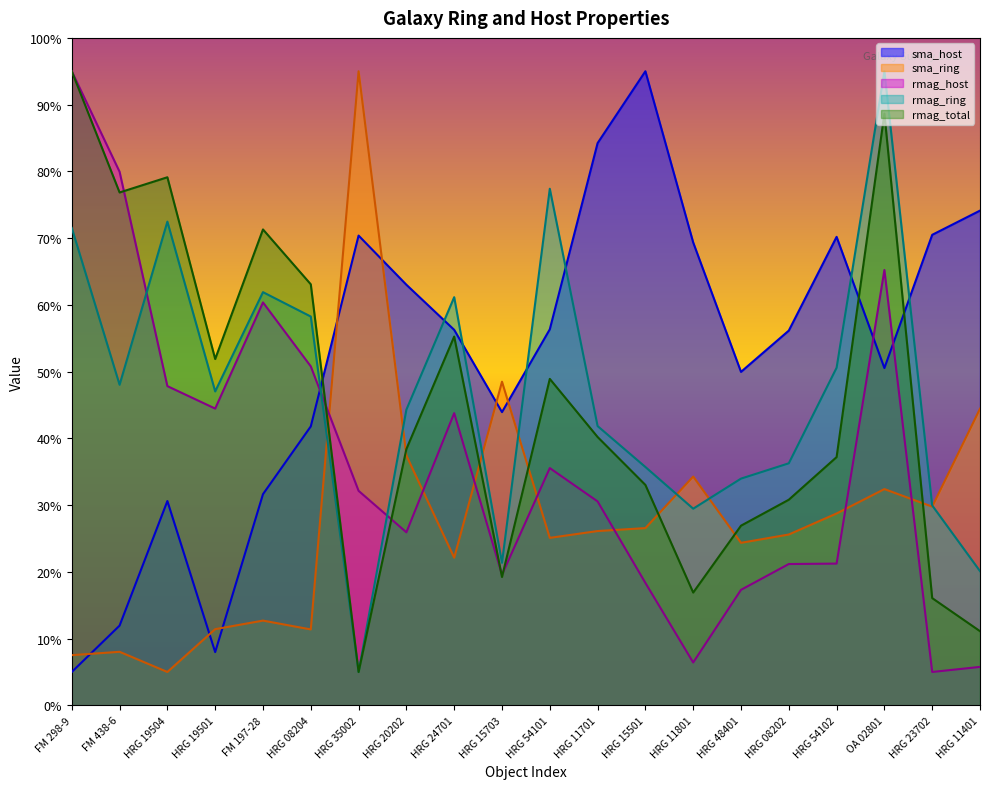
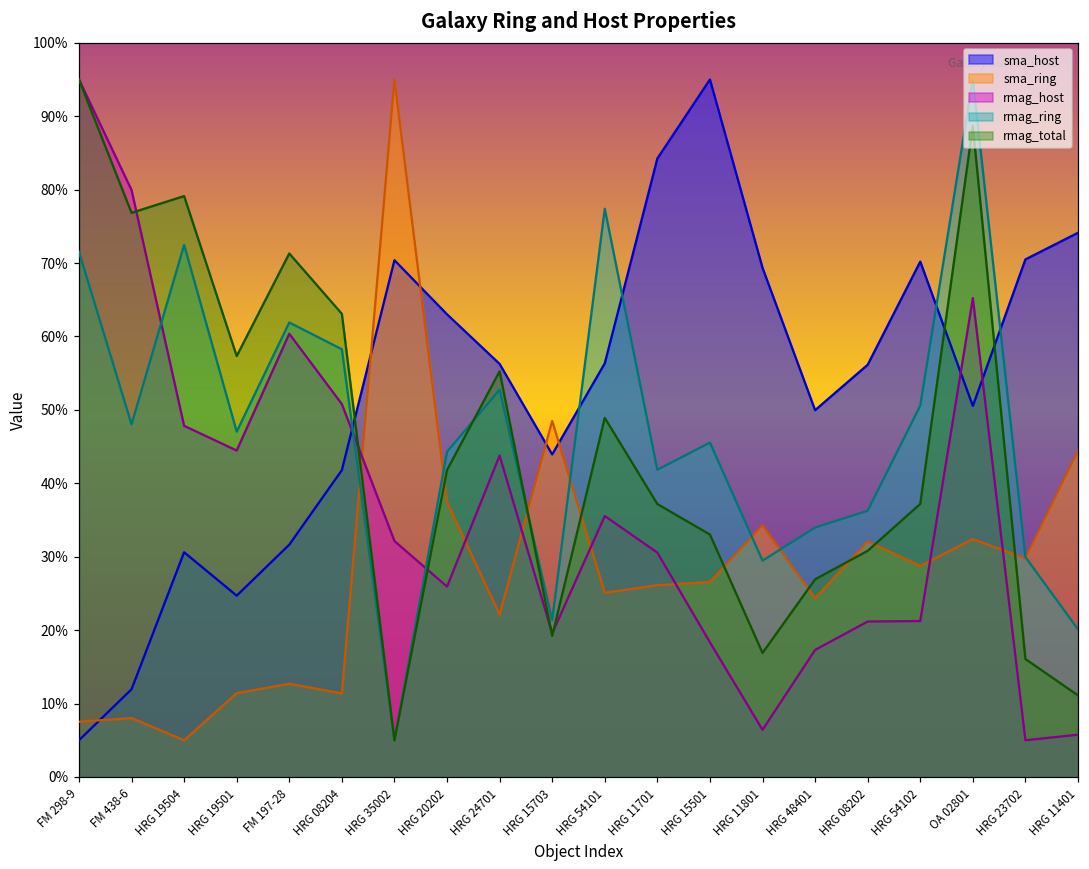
  {
    "sma_host": {
      "FM 298-9": "5%",
      "FM 438-6": "12%",
      "HRG 19504": "31%",
-     "HRG 19501": "8%",
+     "HRG 19501": "25%",
      "FM 197-28": "32%",
      "HRG 08204": "42%",
      "HRG 35002": "70%",
      "HRG 20202": "63%",
      "HRG 24701": "56%",
      "HRG 15703": "44%",
      "HRG 54101": "56%",
      "HRG 11701": "84%",
      "HRG 15501": "95%",
      "HRG 11801": "69%",
      "HRG 48401": "50%",
      "HRG 08202": "56%",
      "HRG 54102": "70%",
      "OA 02801": "51%",
      "HRG 23702": "70%",
      "HRG 11401": "74%"
    },
    "sma_ring": {
      "FM 298-9": "8%",
      "FM 438-6": "8%",
      "HRG 19504": "5%",
      "HRG 19501": "11%",
      "FM 197-28": "13%",
      "HRG 08204": "11%",
      "HRG 35002": "95%",
      "HRG 20202": "37%",
      "HRG 24701": "22%",
      "HRG 15703": "48%",
      "HRG 54101": "25%",
      "HRG 11701": "26%",
      "HRG 15501": "27%",
      "HRG 11801": "34%",
      "HRG 48401": "24%",
-     "HRG 08202": "26%",
+     "HRG 08202": "32%",
      "HRG 54102": "29%",
      "OA 02801": "32%",
      "HRG 11401": "44%"
    },
    "rmag_host": {
      "FM 438-6": "80%",
      "HRG 19504": "48%",
      "HRG 19501": "44%",
      "FM 197-28": "60%",
      "HRG 08204": "51%",
      "HRG 35002": "32%",
      "HRG 20202": "26%",
      "HRG 24701": "44%",
      "HRG 54101": "36%",
      "HRG 11701": "31%",
      "HRG 15501": "18%",
      "HRG 11801": "6%",
      "HRG 48401": "17%",
      "HRG 08202": "21%",
      "HRG 54102": "21%",
      "OA 02801": "65%",
      "HRG 23702": "5%",
      "HRG 11401": "6%"
    },
    "rmag_ring": {
      "FM 298-9": "72%",
      "FM 438-6": "48%",
      "HRG 19504": "72%",
      "HRG 19501": "47%",
      "FM 197-28": "62%",
      "HRG 08204": "58%",
      "HRG 20202": "44%",
-     "HRG 24701": "61%",
+     "HRG 24701": "53%",
      "HRG 15703": "21%",
      "HRG 54101": "77%",
      "HRG 11701": "42%",
-     "HRG 15501": "36%",
+     "HRG 15501": "46%",
      "HRG 11801": "29%",
      "HRG 48401": "34%",
      "HRG 08202": "36%",
      "HRG 54102": "51%",
      "HRG 11401": "20%"
    },
    "rmag_total": {
      "FM 438-6": "77%",
      "HRG 19504": "79%",
-     "HRG 19501": "52%",
+     "HRG 19501": "57%",
      "FM 197-28": "71%",
      "HRG 08204": "63%",
-     "HRG 20202": "38%",
+     "HRG 20202": "42%",
      "HRG 24701": "55%",
      "HRG 54101": "49%",
-     "HRG 11701": "40%",
+     "HRG 11701": "37%",
      "HRG 15501": "33%",
      "HRG 11801": "17%",
      "HRG 48401": "27%",
      "HRG 08202": "31%",
      "HRG 54102": "37%",
      "HRG 23702": "16%",
      "HRG 11401": "11%"
    }
  }
